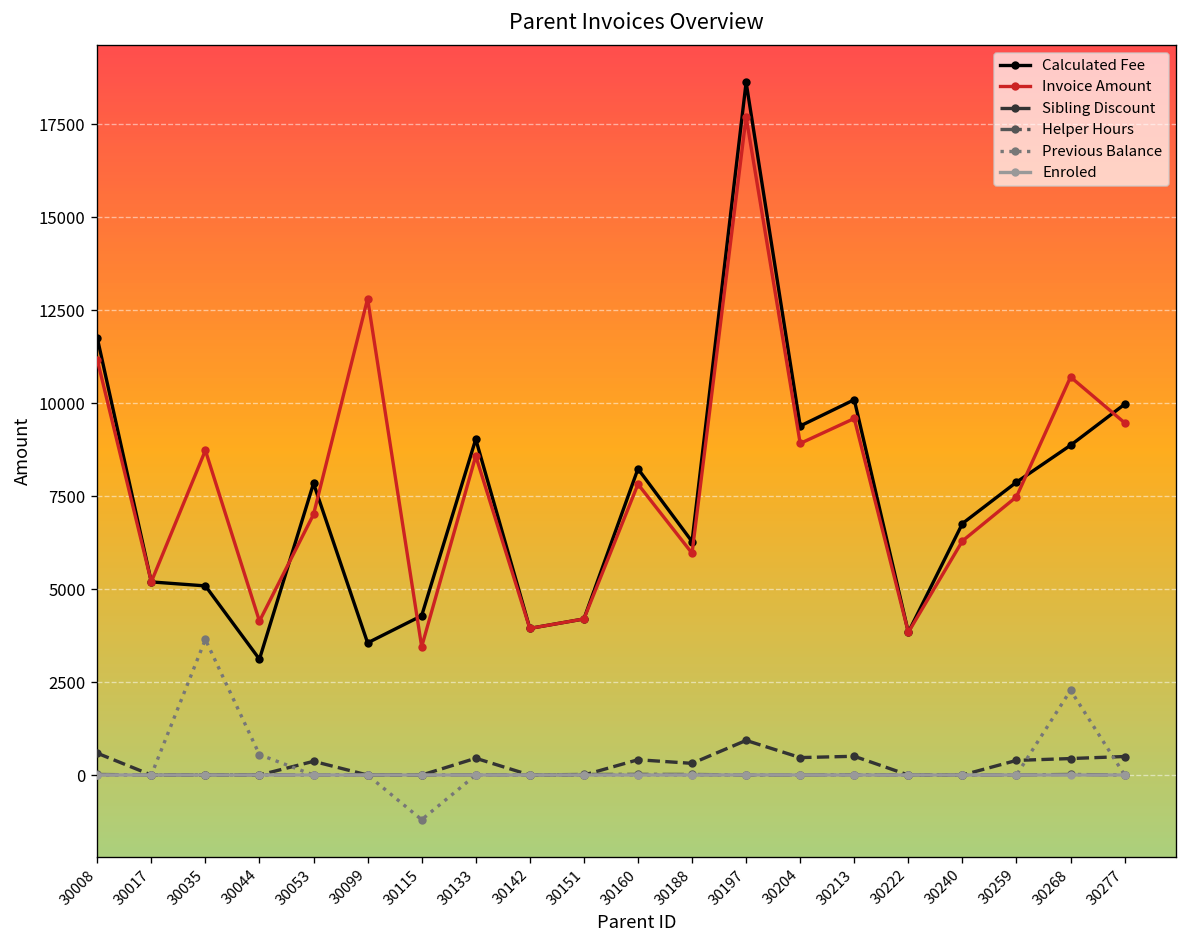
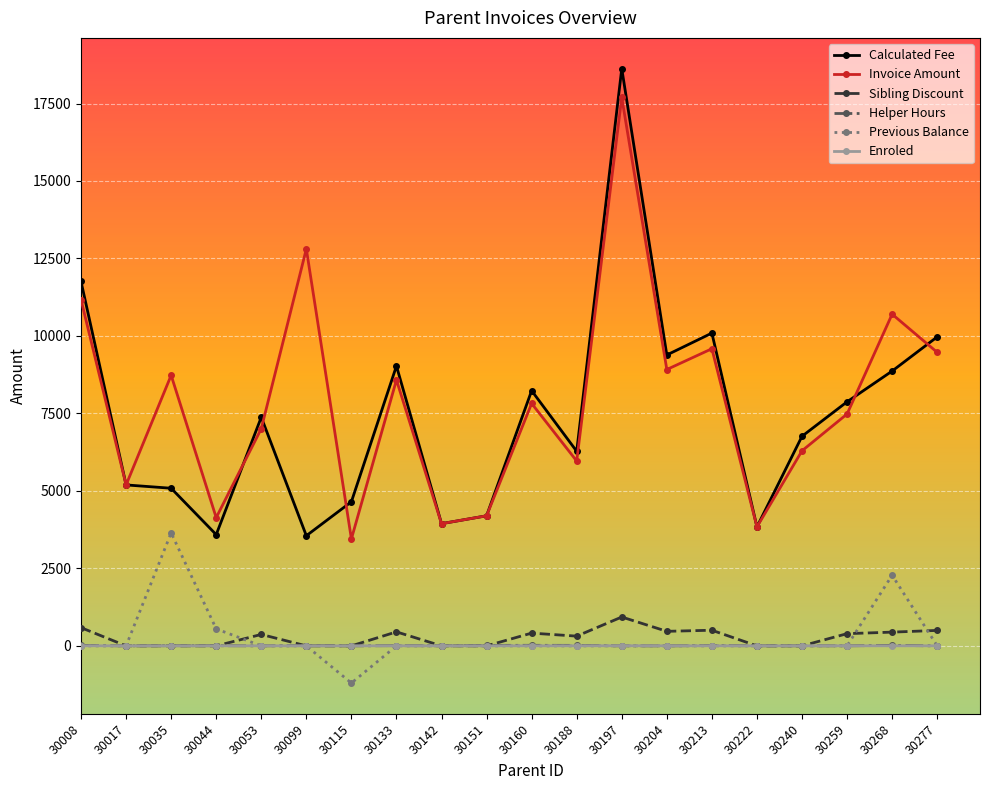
  {
    "Calculated Fee": {
      "30008": 11800,
      "30035": 5100,
-     "30044": 3100,
-     "30053": 7800,
+     "30044": 3600,
+     "30053": 7400,
      "30099": 3600,
-     "30115": 4300,
+     "30115": 4700,
      "30133": 9000,
      "30160": 8200,
      "30188": 6300,
      "30197": 18600,
      "30204": 9400,
      "30213": 10100,
      "30240": 6800,
      "30259": 7900,
      "30268": 8900,
      "30277": 10000
    },
    "Invoice Amount": {
      "30008": 11200,
      "30035": 8700,
      "30044": 4100,
      "30053": 7000,
      "30099": 12800,
      "30115": 3500,
      "30133": 8600,
      "30160": 7800,
      "30188": 6000,
      "30197": 17700,
      "30204": 8900,
      "30213": 9600,
      "30240": 6300,
      "30259": 7500,
      "30268": 10700,
      "30277": 9500
    }
  }
